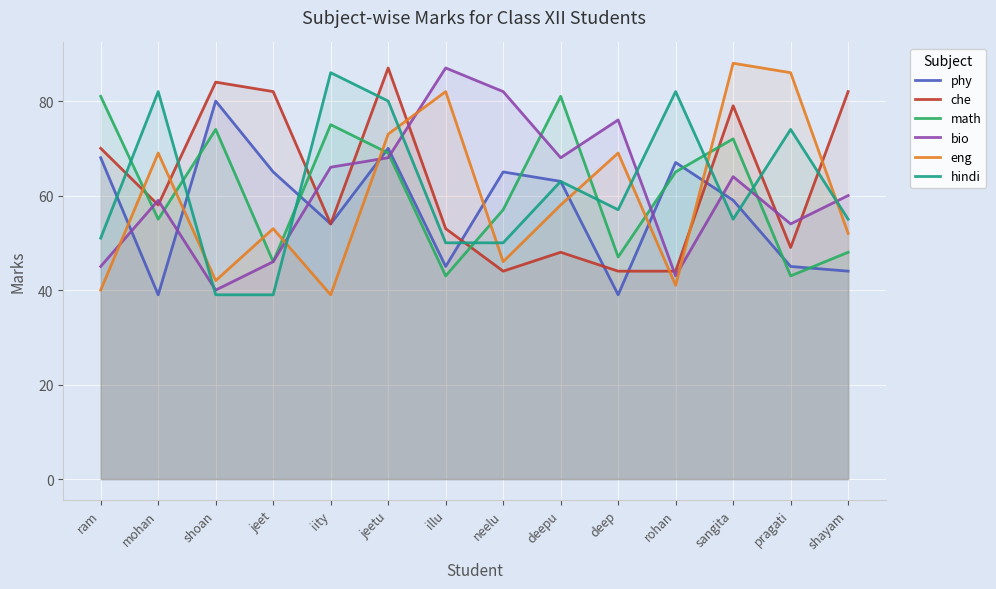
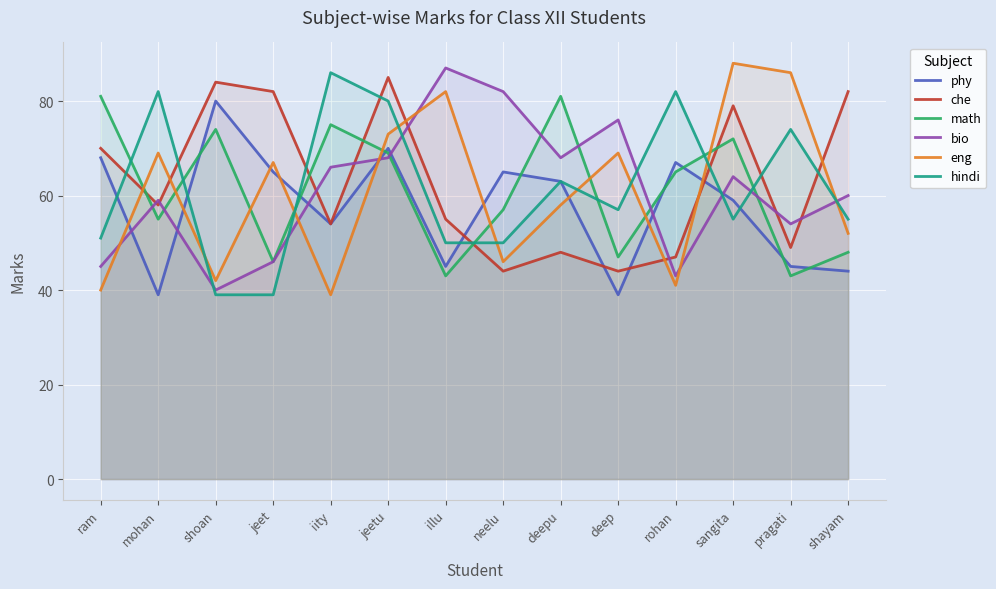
  {
    "phy": {
      "ram": 68,
      "mohan": 39,
      "shoan": 80,
      "jeet": 65,
      "jeetu": 70,
      "illu": 45,
      "neelu": 65,
      "deep": 39,
      "rohan": 67,
      "sangita": 59,
      "pragati": 45,
      "shayam": 44
    },
    "che": {
      "ram": 70,
      "mohan": 58,
      "shoan": 84,
      "jeet": 82,
-     "jeetu": 87,
-     "illu": 53,
+     "jeetu": 85,
+     "illu": 55,
      "neelu": 44,
      "deepu": 48,
      "deep": 44,
-     "rohan": 44,
+     "rohan": 47,
      "sangita": 79,
      "pragati": 49,
      "shayam": 82
    },
    "bio": {
      "ram": 45,
      "mohan": 59,
      "shoan": 40,
      "iity": 66,
      "jeetu": 68,
      "illu": 87,
      "neelu": 82,
      "deepu": 68,
      "deep": 76,
      "rohan": 43,
      "sangita": 64,
      "pragati": 54,
      "shayam": 60
    },
    "eng": {
      "ram": 40,
      "mohan": 69,
      "shoan": 42,
-     "jeet": 53,
+     "jeet": 67,
      "iity": 39,
      "jeetu": 73,
      "illu": 82,
      "neelu": 46,
      "deepu": 58,
      "deep": 69,
      "rohan": 41,
      "sangita": 88,
      "pragati": 86,
      "shayam": 52
    }
  }
